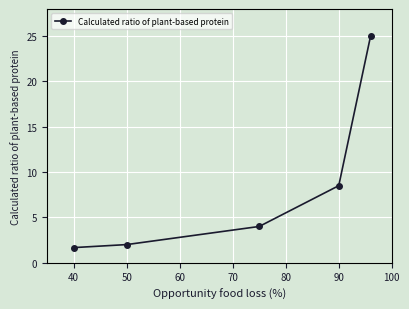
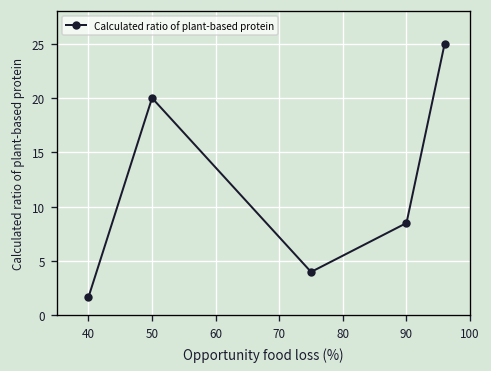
  {
    "40": 2,
-   "50": 2,
+   "50": 20,
    "90": 9
  }
